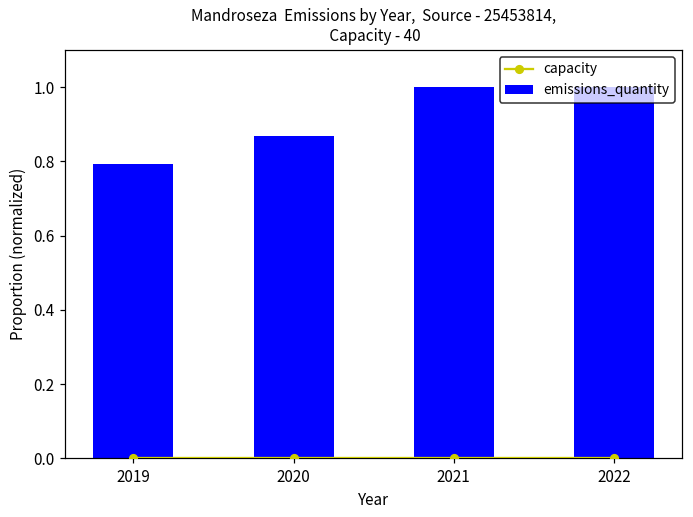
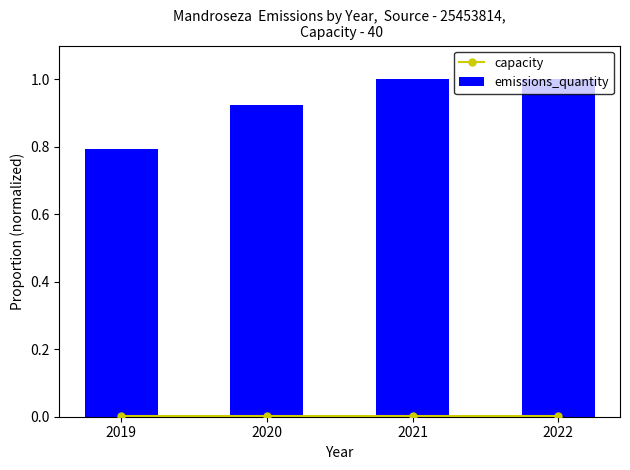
  {
    "capacity": {
      "2019": 0.00,
      "2020": 0.00,
      "2021": 0.00,
      "2022": 0.00
    },
    "emissions_quantity": {
      "2019": 0.79,
-     "2020": 0.87,
+     "2020": 0.92,
      "2021": 1.00
    }
  }
